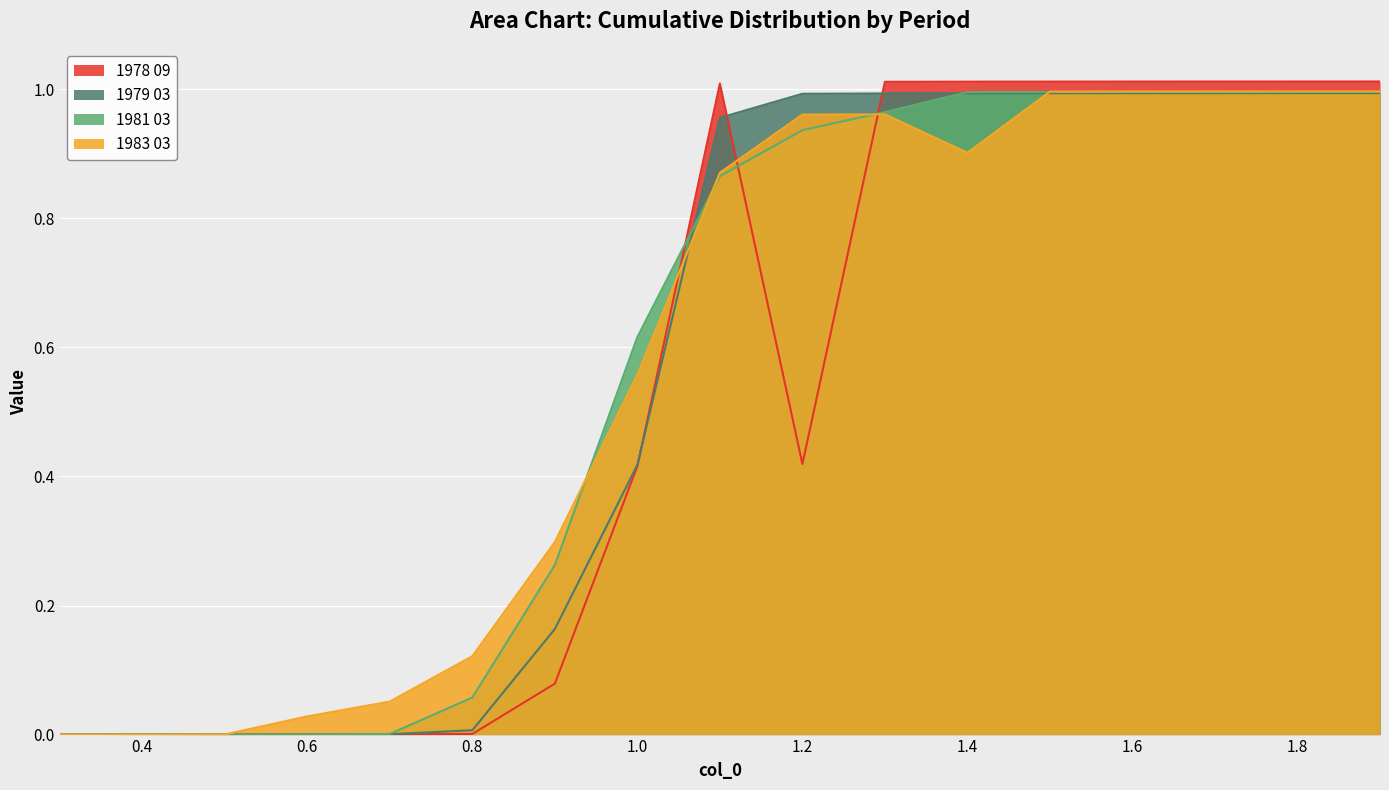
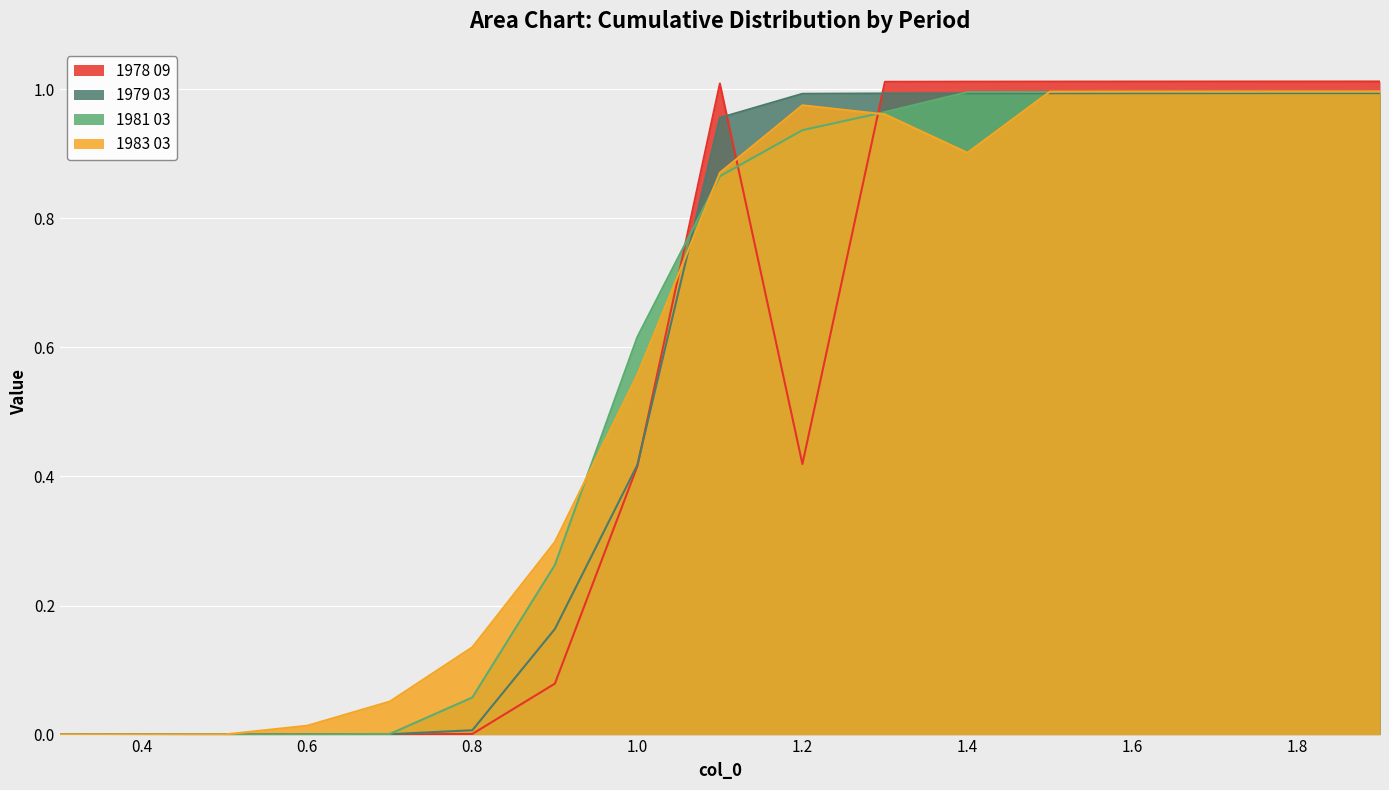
  {
    "1978 09": {
      "0.8": 0.00,
      "1.2": 0.42,
      "1.4": 1.01,
      "1.6": 1.01,
      "1.8": 1.01
    },
    "1983 03": {
-     "0.6": 0.03,
-     "0.8": 0.12,
+     "0.6": 0.01,
+     "0.8": 0.14,
      "1.0": 0.56,
-     "1.2": 0.96,
+     "1.2": 0.98,
      "1.4": 0.90
    }
  }
